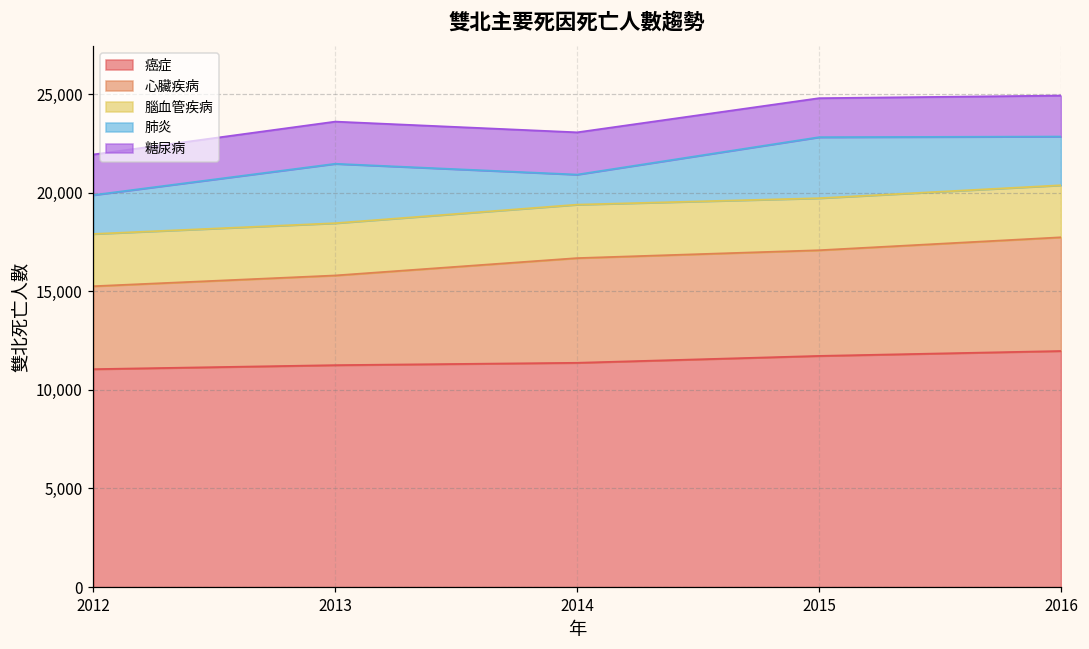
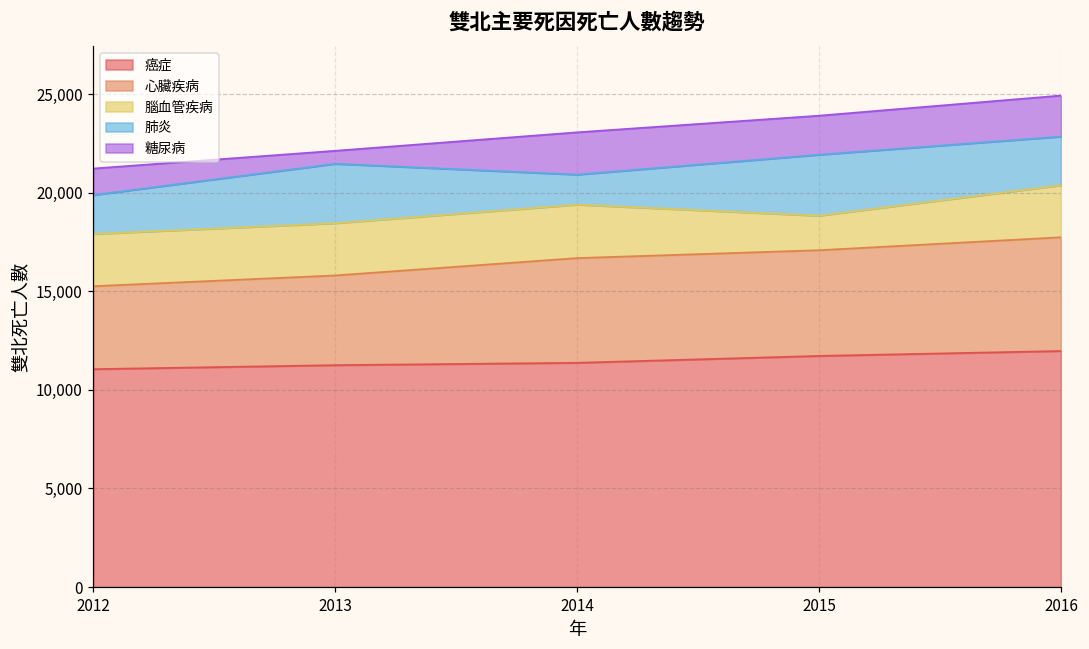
  {
    "腦血管疾病": {
      "2012": "2,700",
      "2013": "2,700",
      "2014": "2,700",
-     "2015": "2,600",
+     "2015": "1,800",
      "2016": "2,600"
    },
    "肺炎": {
      "2012": "2,000",
      "2013": "3,000",
      "2014": "1,500",
      "2015": "3,100",
      "2016": "2,500"
    },
    "糖尿病": {
-     "2012": "2,100",
-     "2013": "2,100",
+     "2012": "1,300",
+     "2013": "700",
      "2014": "2,100",
      "2015": "2,000",
      "2016": "2,100"
    }
  }
